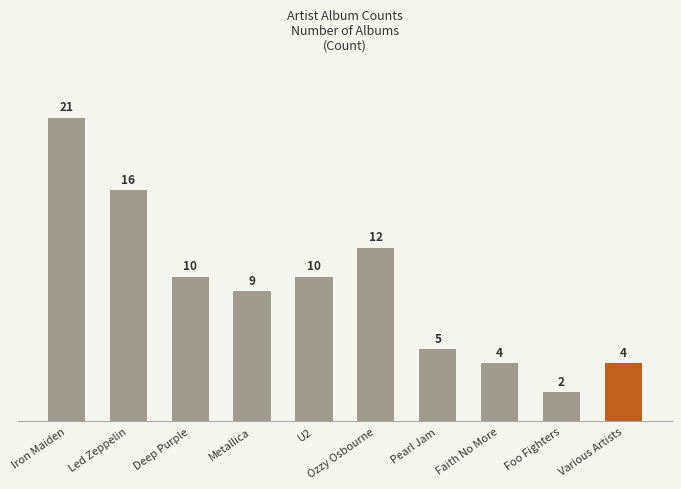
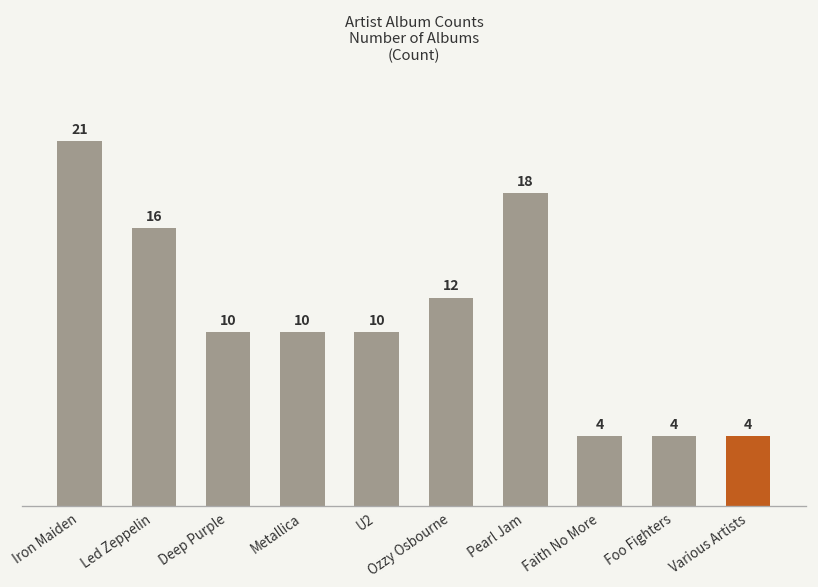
  {
    "Iron Maiden": 21,
    "Led Zeppelin": 16,
    "Deep Purple": 10,
-   "Metallica": 9,
+   "Metallica": 10,
    "U2": 10,
    "Ozzy Osbourne": 12,
-   "Pearl Jam": 5,
+   "Pearl Jam": 18,
    "Faith No More": 4,
-   "Foo Fighters": 2,
+   "Foo Fighters": 4,
    "Various Artists": 4
  }
